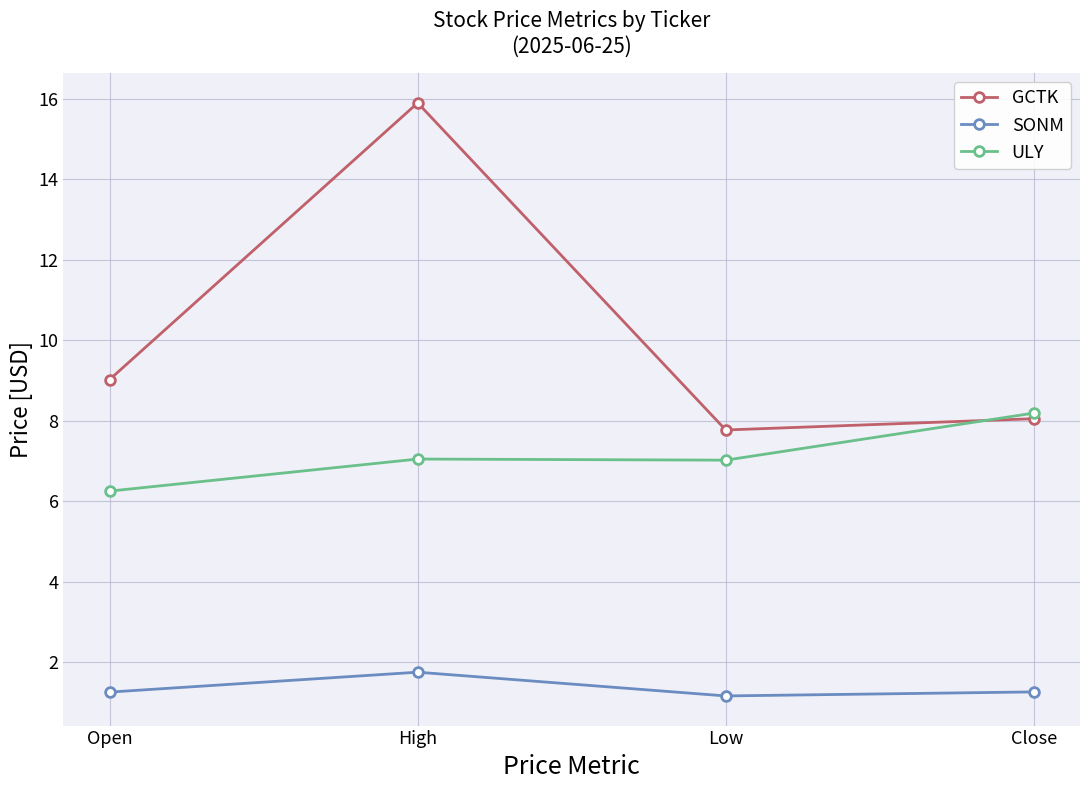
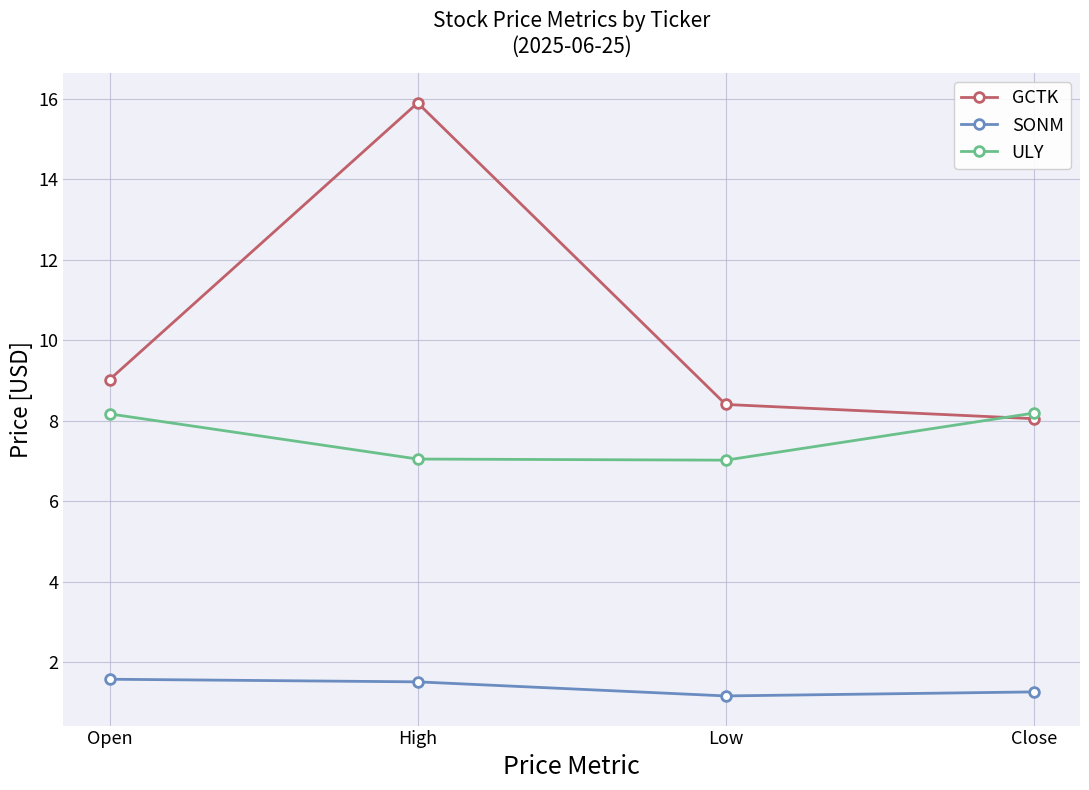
  {
    "GCTK": {
      "Open": 9.0,
      "High": 15.9,
-     "Low": 7.8,
+     "Low": 8.4,
      "Close": 8.1
    },
    "SONM": {
-     "Open": 1.3,
-     "High": 1.8,
+     "Open": 1.6,
+     "High": 1.5,
      "Low": 1.2,
      "Close": 1.3
    },
    "ULY": {
-     "Open": 6.3,
+     "Open": 8.2,
      "High": 7.0,
      "Low": 7.0,
      "Close": 8.2
    }
  }
